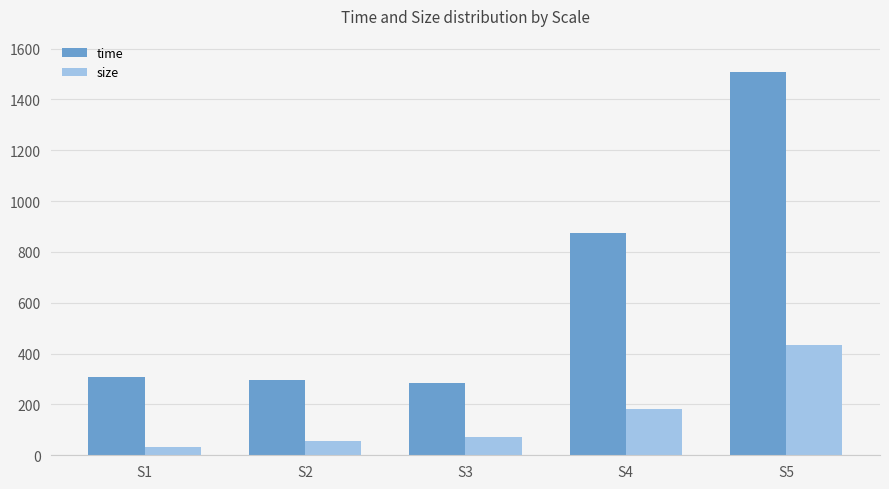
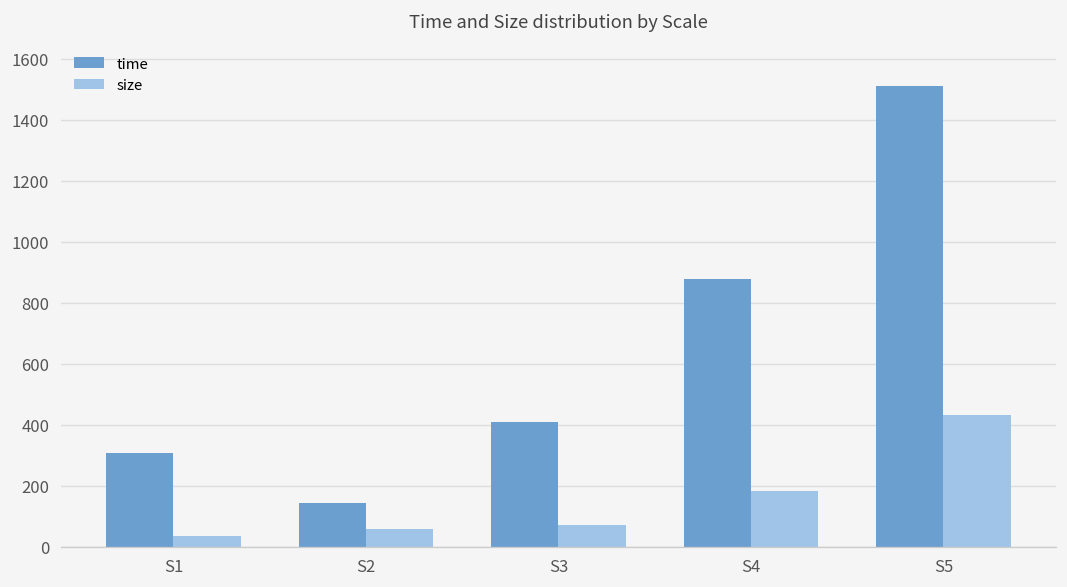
  {
    "time": {
      "S1": 310,
-     "S2": 300,
-     "S3": 280,
+     "S2": 140,
+     "S3": 410,
      "S4": 880,
      "S5": 1510
    },
    "size": {
      "S1": 30,
      "S2": 60,
      "S3": 70,
      "S4": 180,
      "S5": 430
    }
  }
